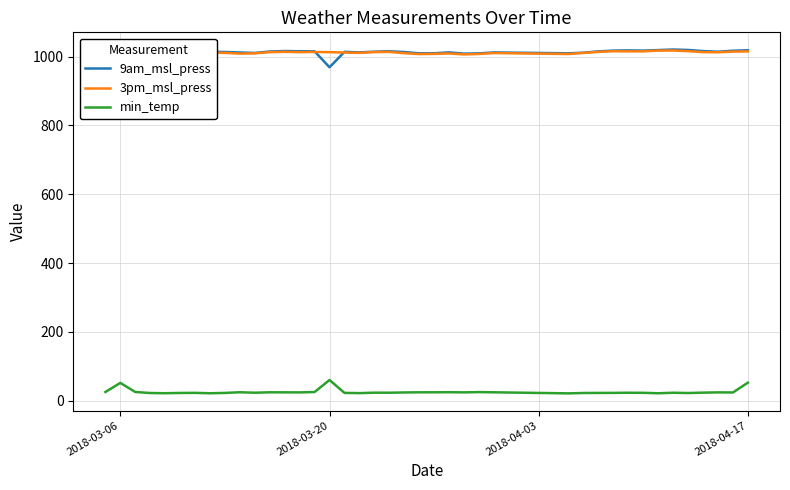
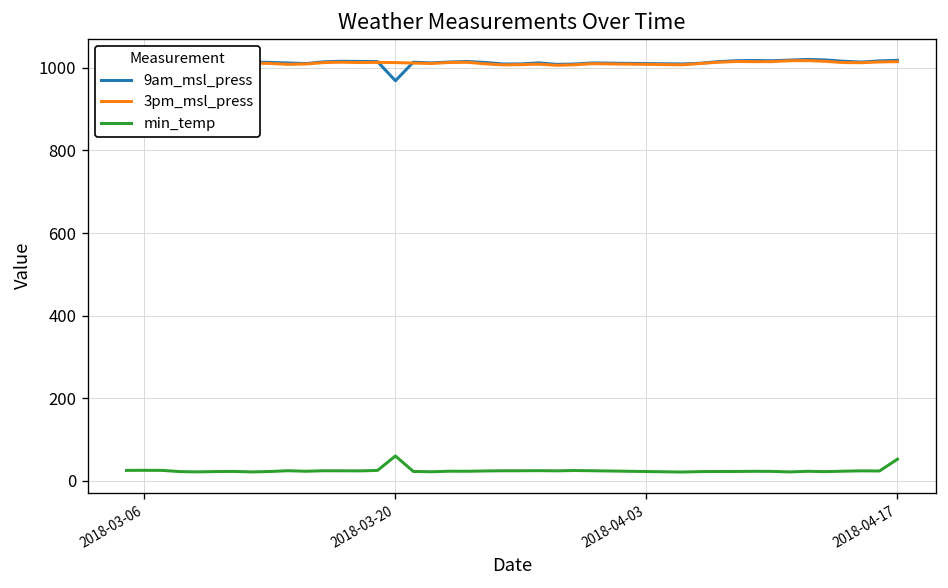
  {
    "9am_msl_press": {
      "2018-03-20": 970
    },
    "3pm_msl_press": {
      "2018-03-20": 1010
    },
    "min_temp": {
-     "2018-03-06": 50,
+     "2018-03-06": 30,
      "2018-03-20": 60,
      "2018-04-17": 50
    }
  }
